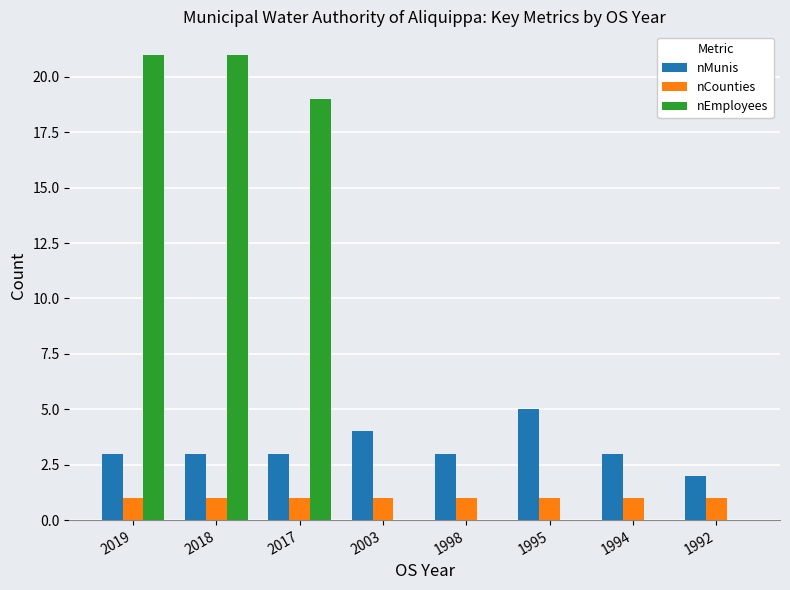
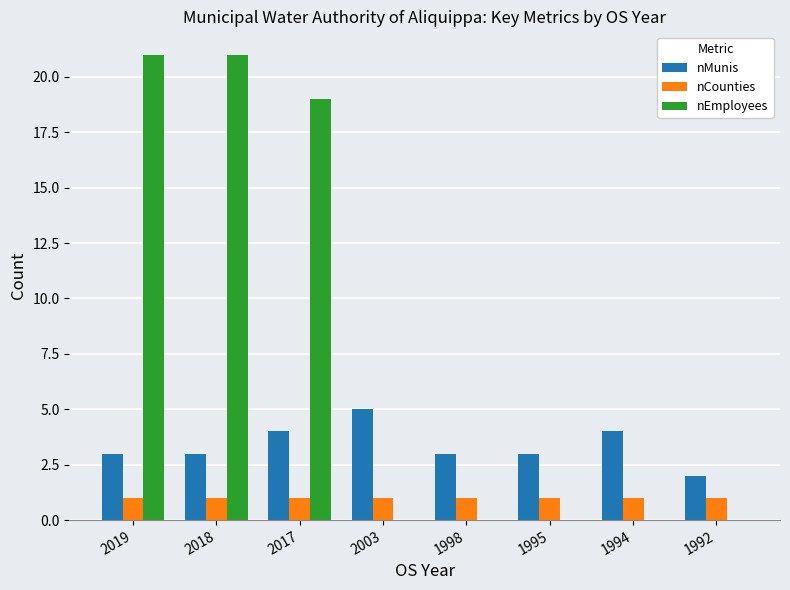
  {
    "nMunis": {
      "2019": 3,
      "2018": 3,
-     "2017": 3,
-     "2003": 4,
+     "2017": 4,
+     "2003": 5,
      "1998": 3,
-     "1995": 5,
-     "1994": 3,
+     "1995": 3,
+     "1994": 4,
      "1992": 2
    },
    "nCounties": {
      "2019": 1,
      "2018": 1,
      "2017": 1,
      "2003": 1,
      "1998": 1,
      "1995": 1,
      "1994": 1,
      "1992": 1
    },
    "nEmployees": {
      "2019": 21,
      "2018": 21,
      "2017": 19,
      "2003": 0,
      "1998": 0,
      "1995": 0,
      "1994": 0,
      "1992": 0
    }
  }
